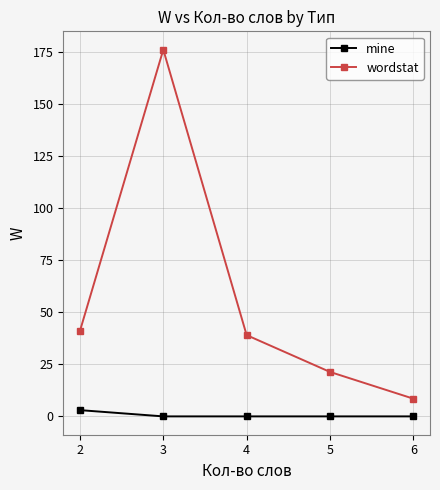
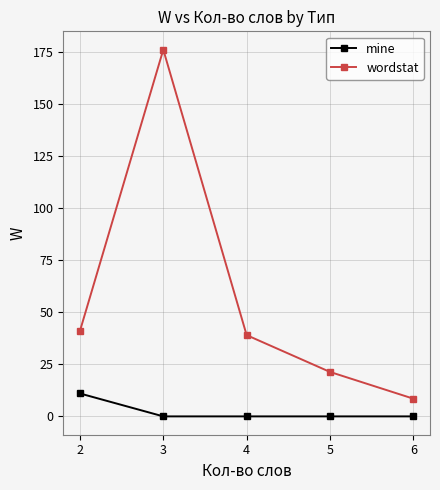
  {
    "mine": {
-     "2": 3,
+     "2": 11,
      "3": 0,
      "4": 0,
      "5": 0,
      "6": 0
    },
    "wordstat": {
      "2": 41,
      "3": 176,
      "4": 39,
      "5": 21,
      "6": 9
    }
  }
